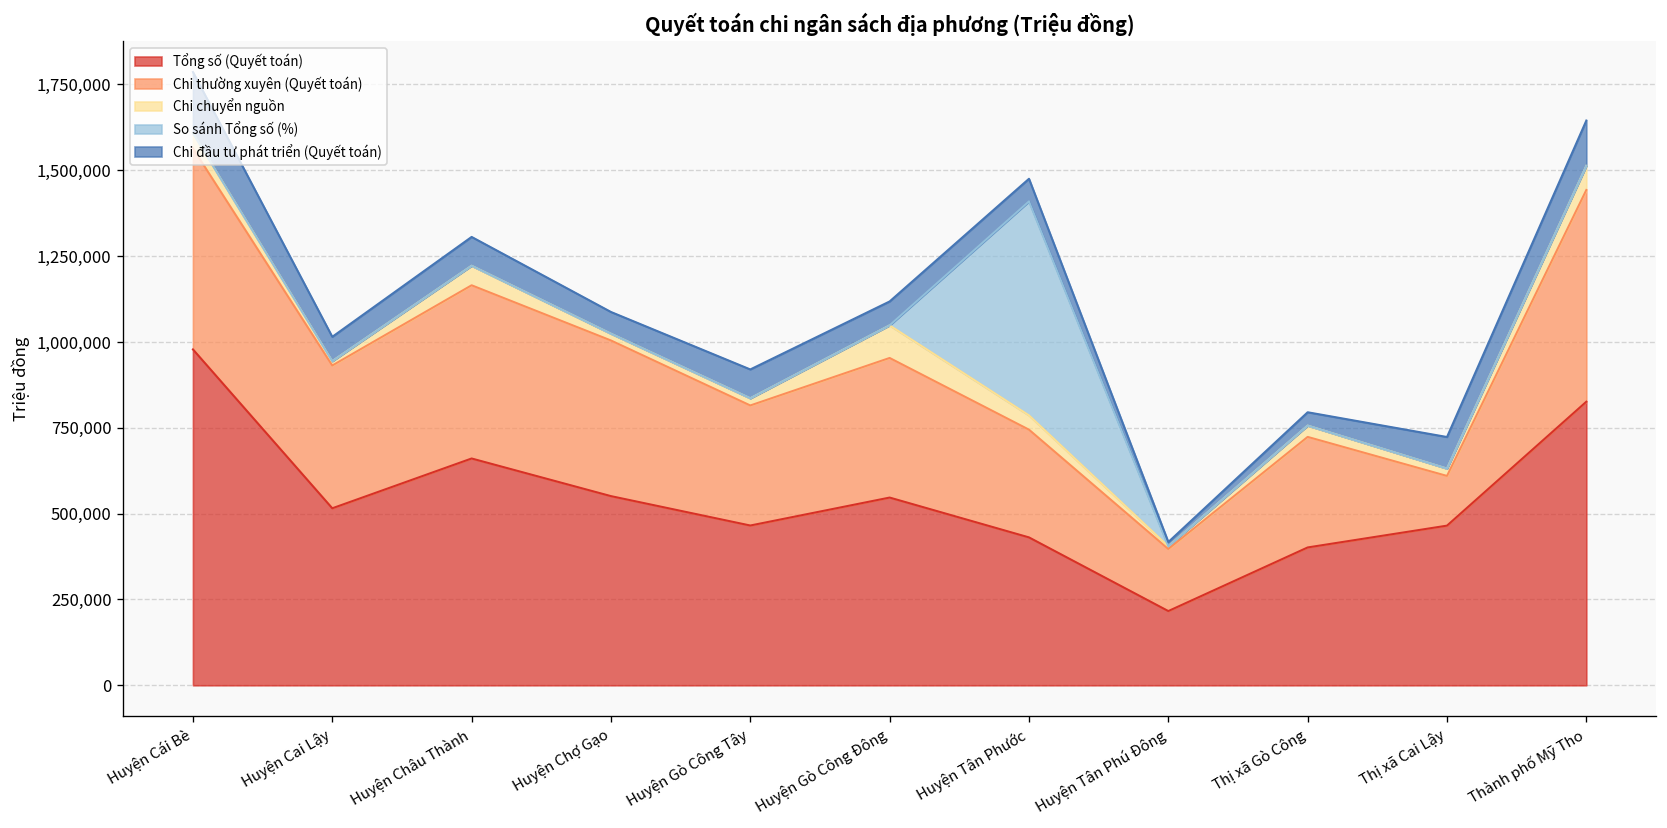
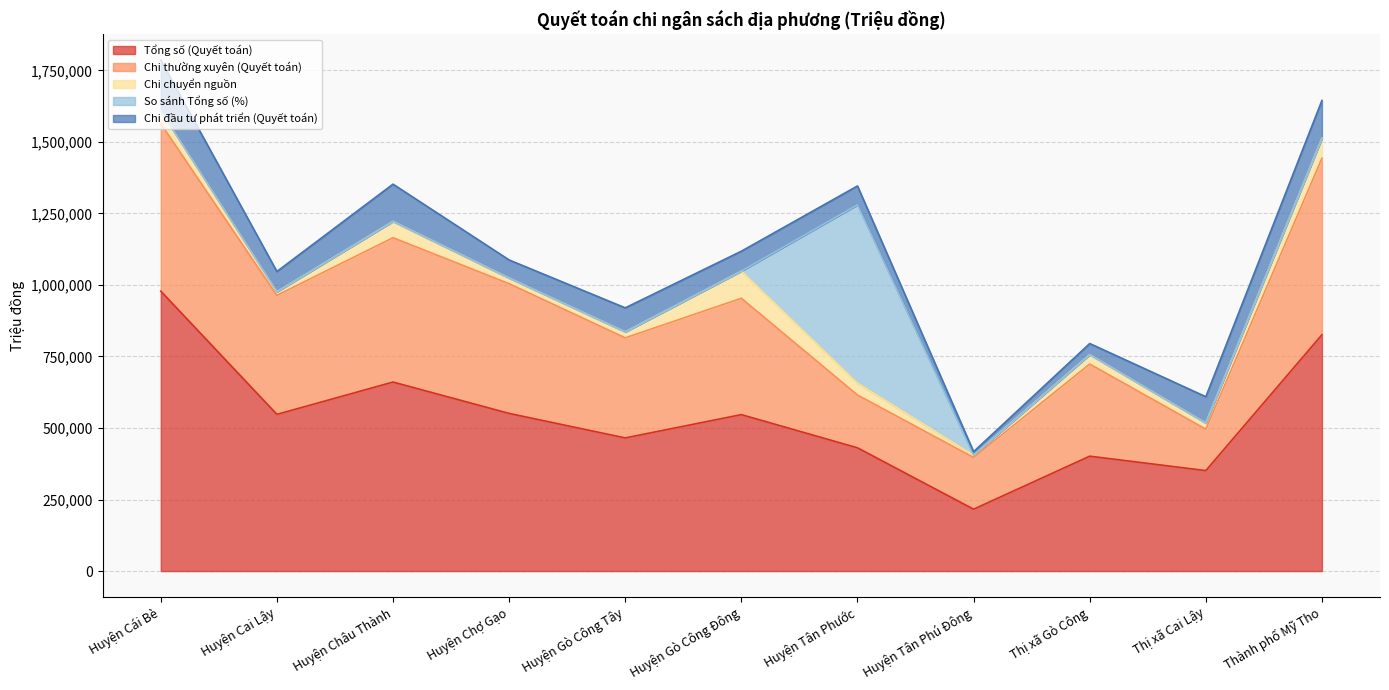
  {
    "Tổng số (Quyết toán)": {
      "Huyện Cái Bè": "980,000",
-     "Huyện Cai Lậy": "520,000",
+     "Huyện Cai Lậy": "550,000",
      "Huyện Châu Thành": "660,000",
      "Huyện Chợ Gạo": "550,000",
      "Huyện Gò Công Tây": "470,000",
      "Huyện Gò Công Đông": "550,000",
      "Huyện Tân Phước": "430,000",
      "Huyện Tân Phú Đông": "220,000",
      "Thị xã Gò Công": "400,000",
-     "Thị xã Cai Lậy": "470,000",
+     "Thị xã Cai Lậy": "350,000",
      "Thành phố Mỹ Tho": "830,000"
    },
    "Chi thường xuyên (Quyết toán)": {
      "Huyện Cai Lậy": "420,000",
      "Huyện Châu Thành": "500,000",
      "Huyện Chợ Gạo": "450,000",
      "Huyện Gò Công Tây": "350,000",
      "Huyện Gò Công Đông": "410,000",
-     "Huyện Tân Phước": "310,000",
+     "Huyện Tân Phước": "180,000",
      "Thị xã Gò Công": "320,000",
      "Thị xã Cai Lậy": "140,000",
      "Thành phố Mỹ Tho": "620,000"
    },
    "Chi chuyển nguồn": {
      "Huyện Tân Phước": "40,000"
    },
    "So sánh Tổng số (%)": {
      "Huyện Tân Phước": "620,000"
    },
    "Chi đầu tư phát triển (Quyết toán)": {
      "Huyện Cai Lậy": "70,000",
-     "Huyện Châu Thành": "80,000",
+     "Huyện Châu Thành": "130,000",
      "Huyện Chợ Gạo": "60,000",
      "Huyện Gò Công Tây": "80,000",
      "Huyện Gò Công Đông": "70,000",
      "Huyện Tân Phước": "70,000",
      "Huyện Tân Phú Đông": "10,000",
      "Thị xã Gò Công": "40,000",
      "Thị xã Cai Lậy": "90,000",
      "Thành phố Mỹ Tho": "130,000"
    }
  }
